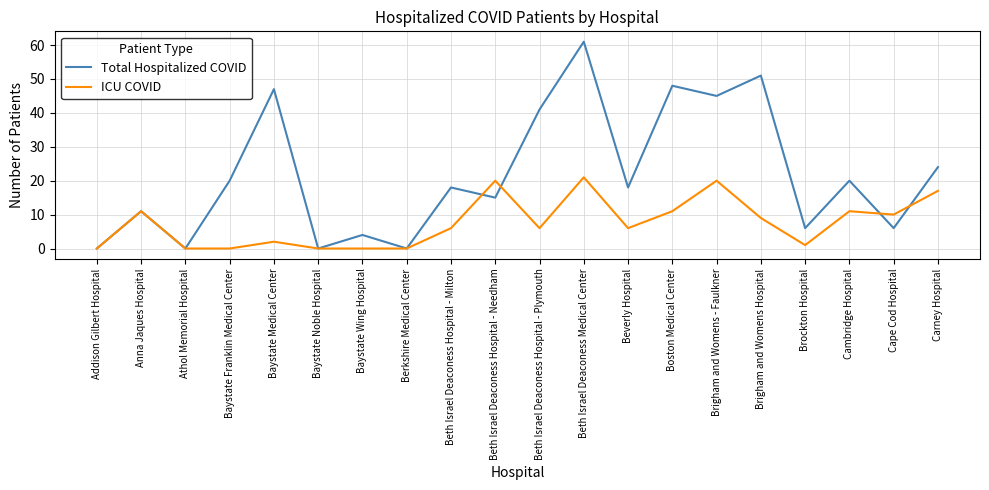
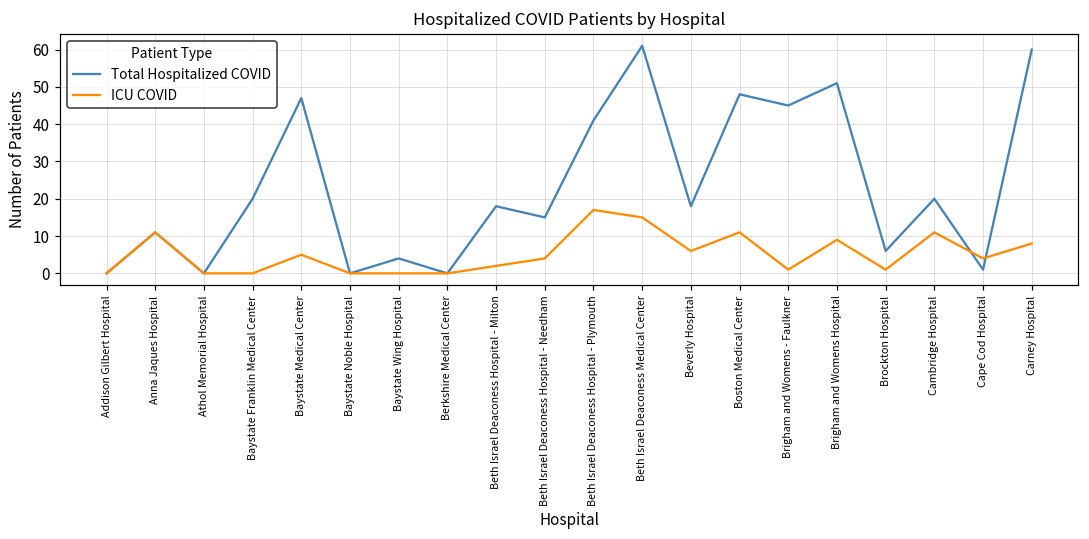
  {
    "Total Hospitalized COVID": {
      "Baystate Franklin Medical Center": 20,
      "Baystate Medical Center": 47,
      "Baystate Wing Hospital": 4,
      "Beth Israel Deaconess Hospital - Milton": 18,
      "Beth Israel Deaconess Hospital - Needham": 15,
      "Beth Israel Deaconess Hospital - Plymouth": 41,
      "Beth Israel Deaconess Medical Center": 61,
      "Beverly Hospital": 18,
      "Boston Medical Center": 48,
      "Brigham and Womens - Faulkner": 45,
      "Brigham and Womens Hospital": 51,
      "Brockton Hospital": 6,
      "Cambridge Hospital": 20,
-     "Cape Cod Hospital": 6,
-     "Carney Hospital": 24
+     "Cape Cod Hospital": 1,
+     "Carney Hospital": 60
    },
    "ICU COVID": {
      "Baystate Franklin Medical Center": 0,
-     "Baystate Medical Center": 2,
+     "Baystate Medical Center": 5,
      "Baystate Wing Hospital": 0,
-     "Beth Israel Deaconess Hospital - Milton": 6,
-     "Beth Israel Deaconess Hospital - Needham": 20,
-     "Beth Israel Deaconess Hospital - Plymouth": 6,
-     "Beth Israel Deaconess Medical Center": 21,
+     "Beth Israel Deaconess Hospital - Milton": 2,
+     "Beth Israel Deaconess Hospital - Needham": 4,
+     "Beth Israel Deaconess Hospital - Plymouth": 17,
+     "Beth Israel Deaconess Medical Center": 15,
      "Beverly Hospital": 6,
      "Boston Medical Center": 11,
-     "Brigham and Womens - Faulkner": 20,
+     "Brigham and Womens - Faulkner": 1,
      "Brigham and Womens Hospital": 9,
      "Brockton Hospital": 1,
      "Cambridge Hospital": 11,
-     "Cape Cod Hospital": 10,
-     "Carney Hospital": 17
+     "Cape Cod Hospital": 4,
+     "Carney Hospital": 8
    }
  }
